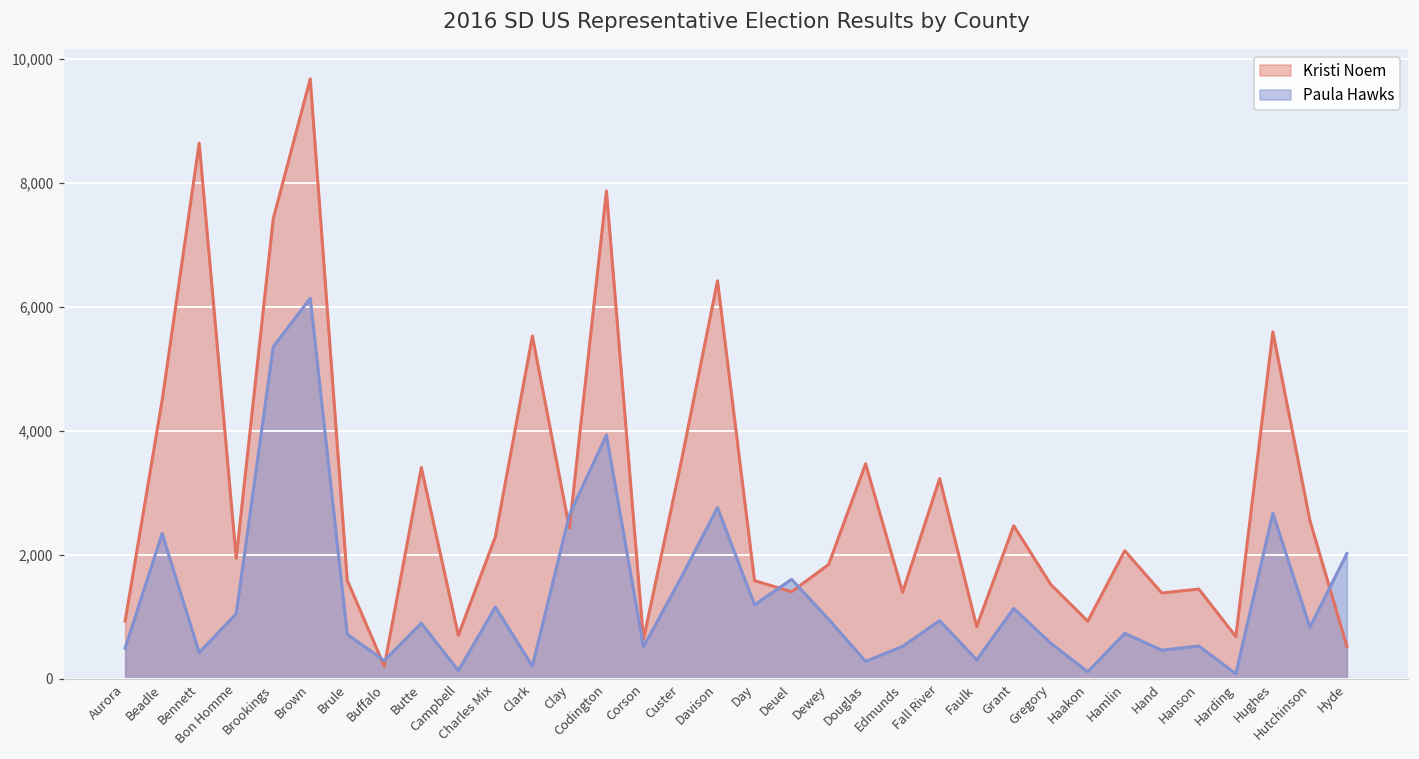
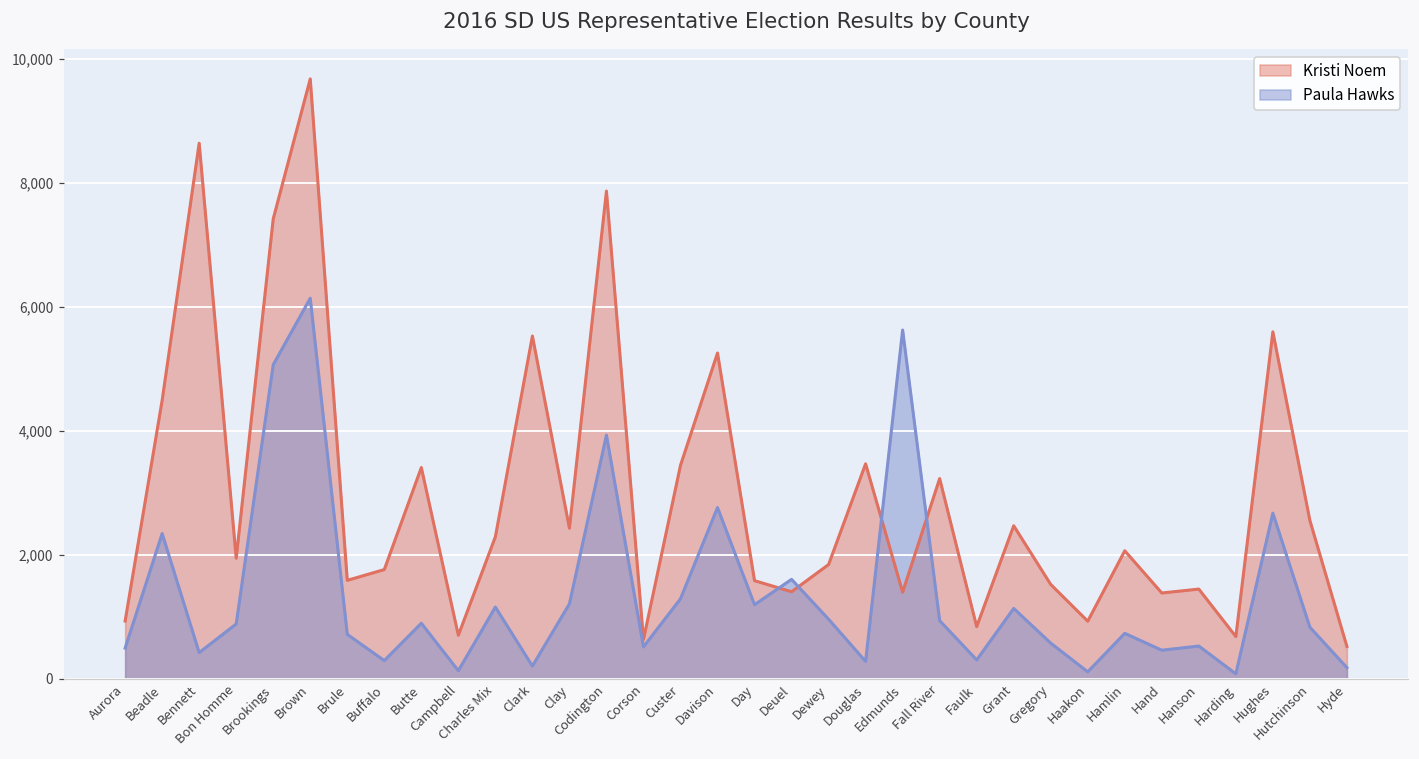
  {
    "Kristi Noem": {
      "Aurora": "900",
      "Beadle": "4,500",
      "Bennett": "8,600",
      "Bon Homme": "1,900",
      "Brookings": "7,400",
      "Brown": "9,700",
      "Brule": "1,600",
-     "Buffalo": "200",
+     "Buffalo": "1,800",
      "Butte": "3,400",
      "Campbell": "700",
      "Charles Mix": "2,300",
      "Clark": "5,500",
      "Clay": "2,400",
      "Codington": "7,900",
      "Corson": "600",
      "Custer": "3,400",
-     "Davison": "6,400",
+     "Davison": "5,300",
      "Day": "1,600",
      "Deuel": "1,400",
      "Dewey": "1,800",
      "Douglas": "3,500",
      "Edmunds": "1,400",
      "Fall River": "3,200",
      "Faulk": "800",
      "Grant": "2,500",
      "Gregory": "1,500",
      "Haakon": "900",
      "Hamlin": "2,100",
      "Hand": "1,400",
      "Hanson": "1,400",
      "Harding": "700",
      "Hughes": "5,600",
      "Hutchinson": "2,600",
      "Hyde": "500"
    },
    "Paula Hawks": {
      "Aurora": "500",
      "Beadle": "2,300",
      "Bennett": "400",
-     "Bon Homme": "1,000",
-     "Brookings": "5,400",
+     "Bon Homme": "900",
+     "Brookings": "5,100",
      "Brown": "6,100",
      "Brule": "700",
      "Buffalo": "300",
      "Butte": "900",
      "Campbell": "100",
      "Charles Mix": "1,200",
      "Clark": "200",
-     "Clay": "2,600",
+     "Clay": "1,200",
      "Codington": "3,900",
      "Corson": "500",
-     "Custer": "1,600",
+     "Custer": "1,300",
      "Davison": "2,800",
      "Day": "1,200",
      "Deuel": "1,600",
      "Dewey": "1,000",
      "Douglas": "300",
-     "Edmunds": "500",
+     "Edmunds": "5,600",
      "Fall River": "900",
      "Faulk": "300",
      "Grant": "1,100",
      "Gregory": "600",
      "Haakon": "100",
      "Hamlin": "700",
      "Hand": "500",
      "Hanson": "500",
      "Harding": "100",
      "Hughes": "2,700",
      "Hutchinson": "800",
-     "Hyde": "2,000"
+     "Hyde": "200"
    }
  }
